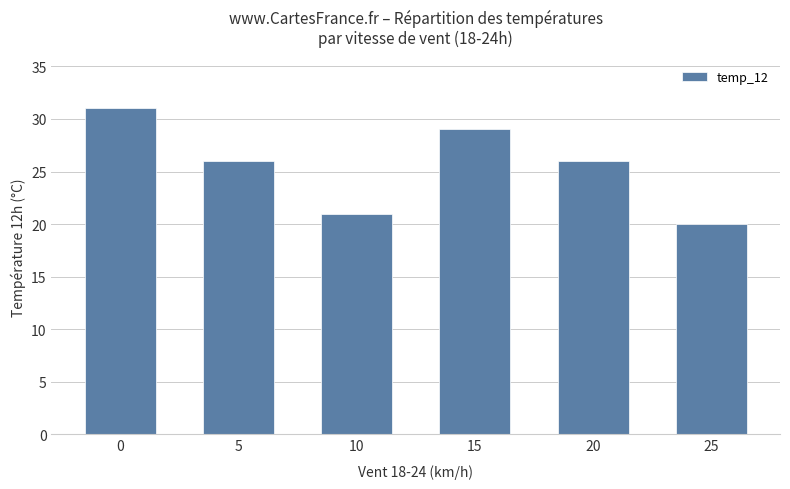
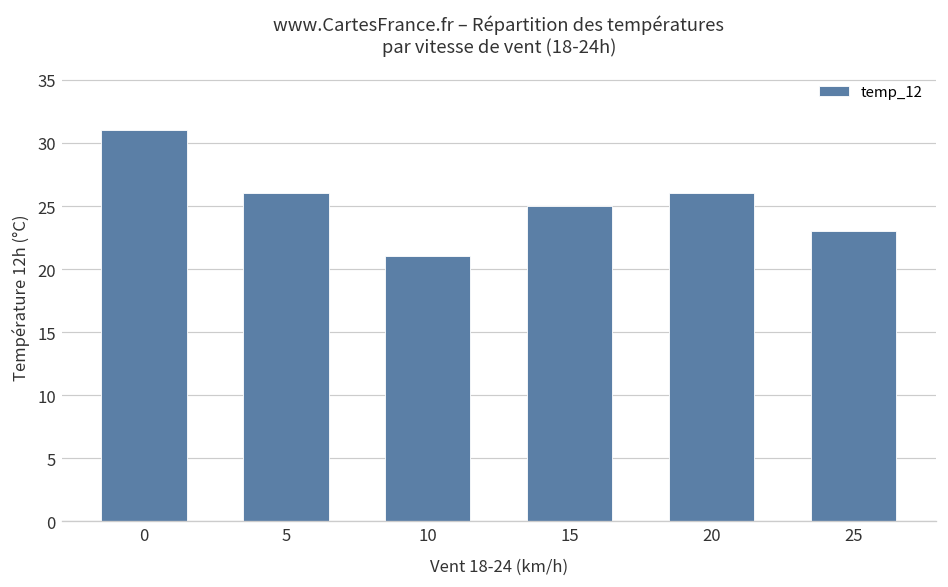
  {
    "0": 31,
    "5": 26,
    "10": 21,
-   "15": 29,
+   "15": 25,
    "20": 26,
-   "25": 20
+   "25": 23
  }
